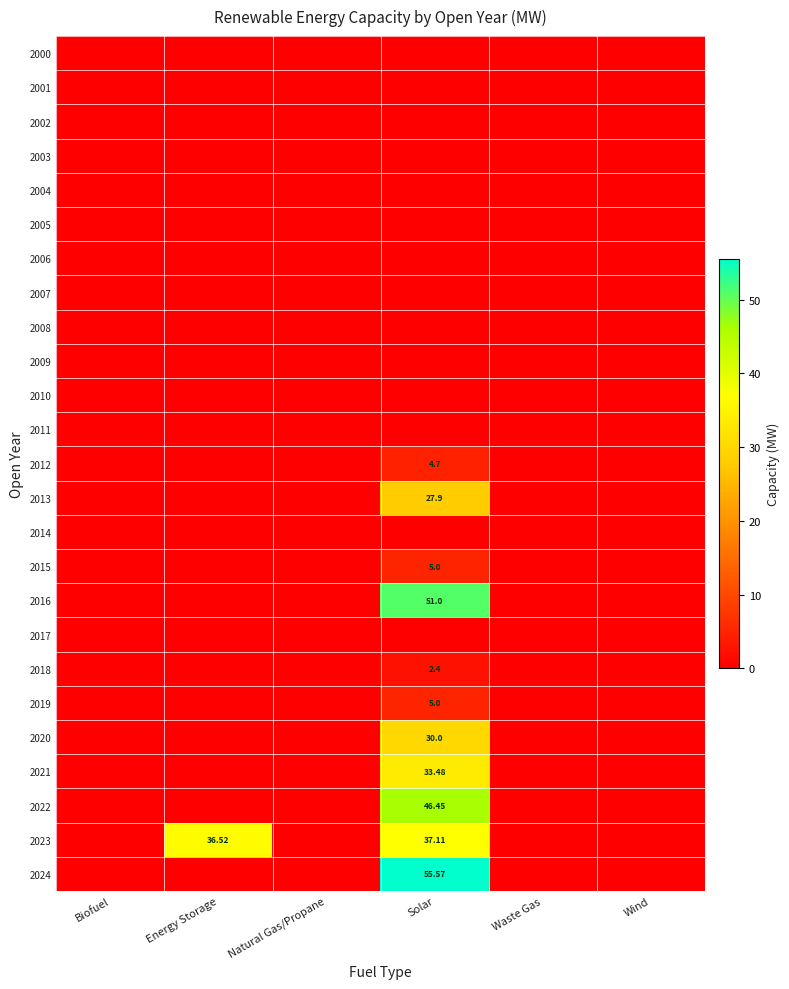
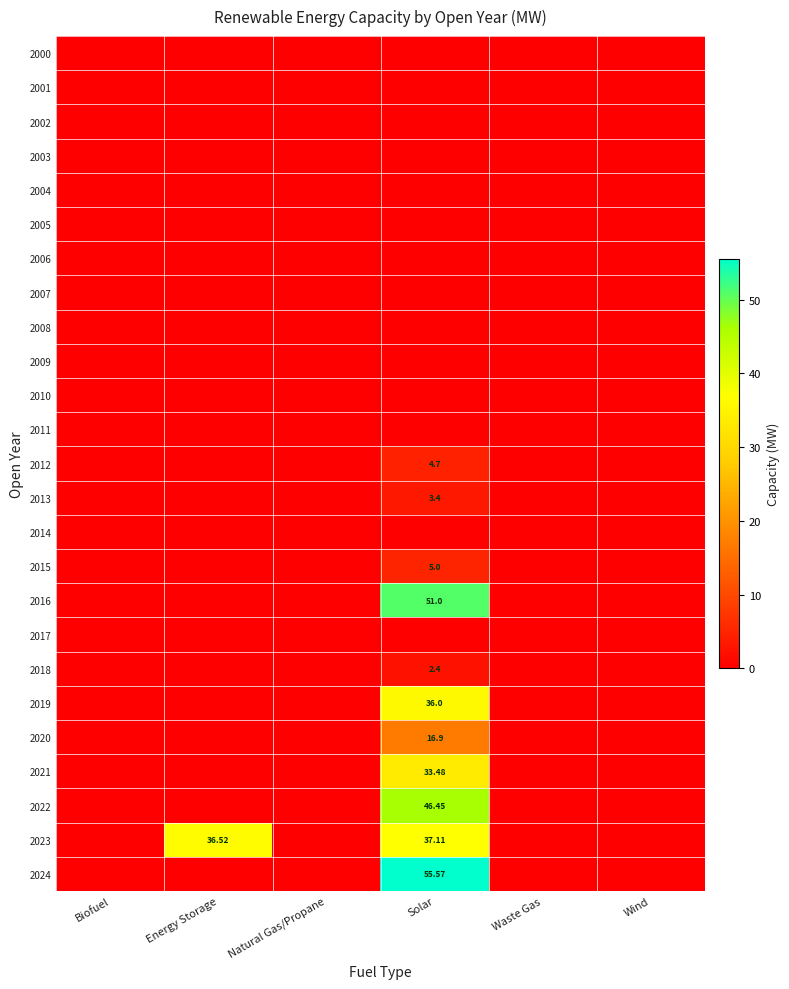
  {
    "2012": {
      "Solar": 4.7
    },
    "2013": {
-     "Solar": 27.9
+     "Solar": 3.4
    },
    "2015": {
      "Solar": 5.0
    },
    "2016": {
      "Solar": 51.0
    },
    "2018": {
      "Solar": 2.4
    },
    "2019": {
-     "Solar": 5.0
+     "Solar": 36.0
    },
    "2020": {
-     "Solar": 30.0
+     "Solar": 16.9
    },
    "2021": {
      "Solar": 33.48
    },
    "2022": {
      "Solar": 46.45
    },
    "2023": {
      "Energy Storage": 36.52,
      "Solar": 37.11
    },
    "2024": {
      "Solar": 55.57
    }
  }
